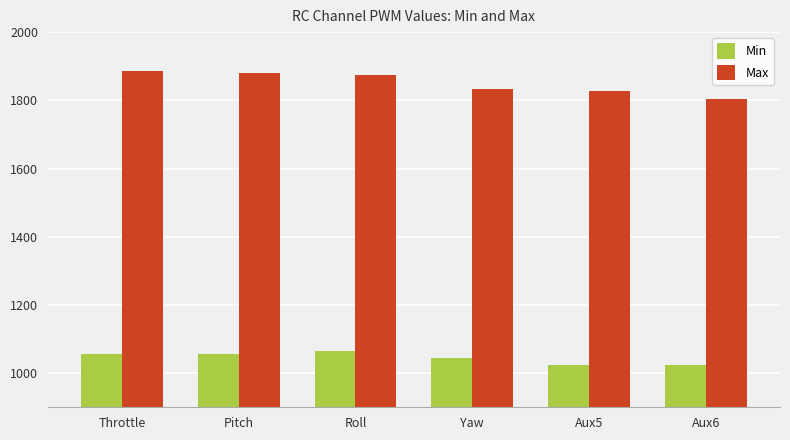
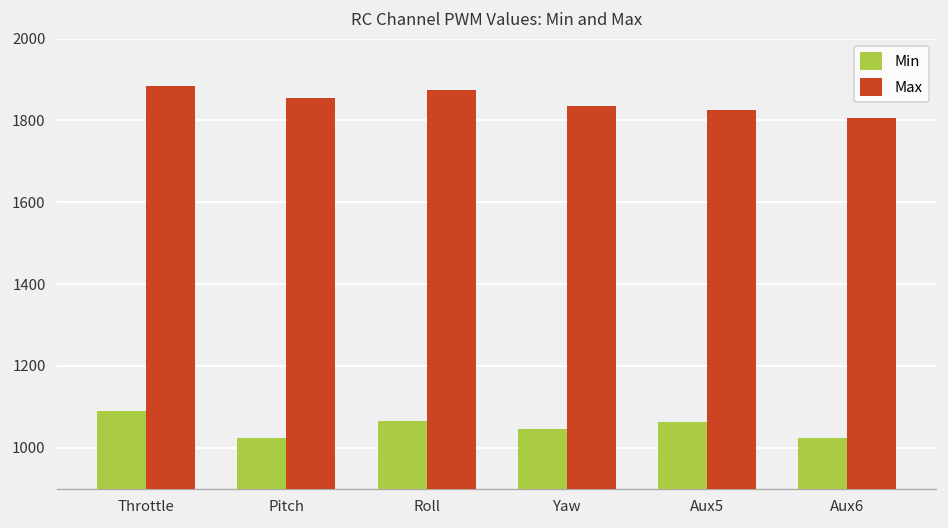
  {
    "Min": {
-     "Throttle": 1060,
-     "Pitch": 1060,
+     "Throttle": 1090,
+     "Pitch": 1020,
      "Roll": 1070,
      "Yaw": 1050,
-     "Aux5": 1030,
+     "Aux5": 1060,
      "Aux6": 1030
    },
    "Max": {
      "Throttle": 1890,
-     "Pitch": 1880,
+     "Pitch": 1860,
      "Roll": 1880,
      "Yaw": 1830,
      "Aux5": 1830,
      "Aux6": 1810
    }
  }
